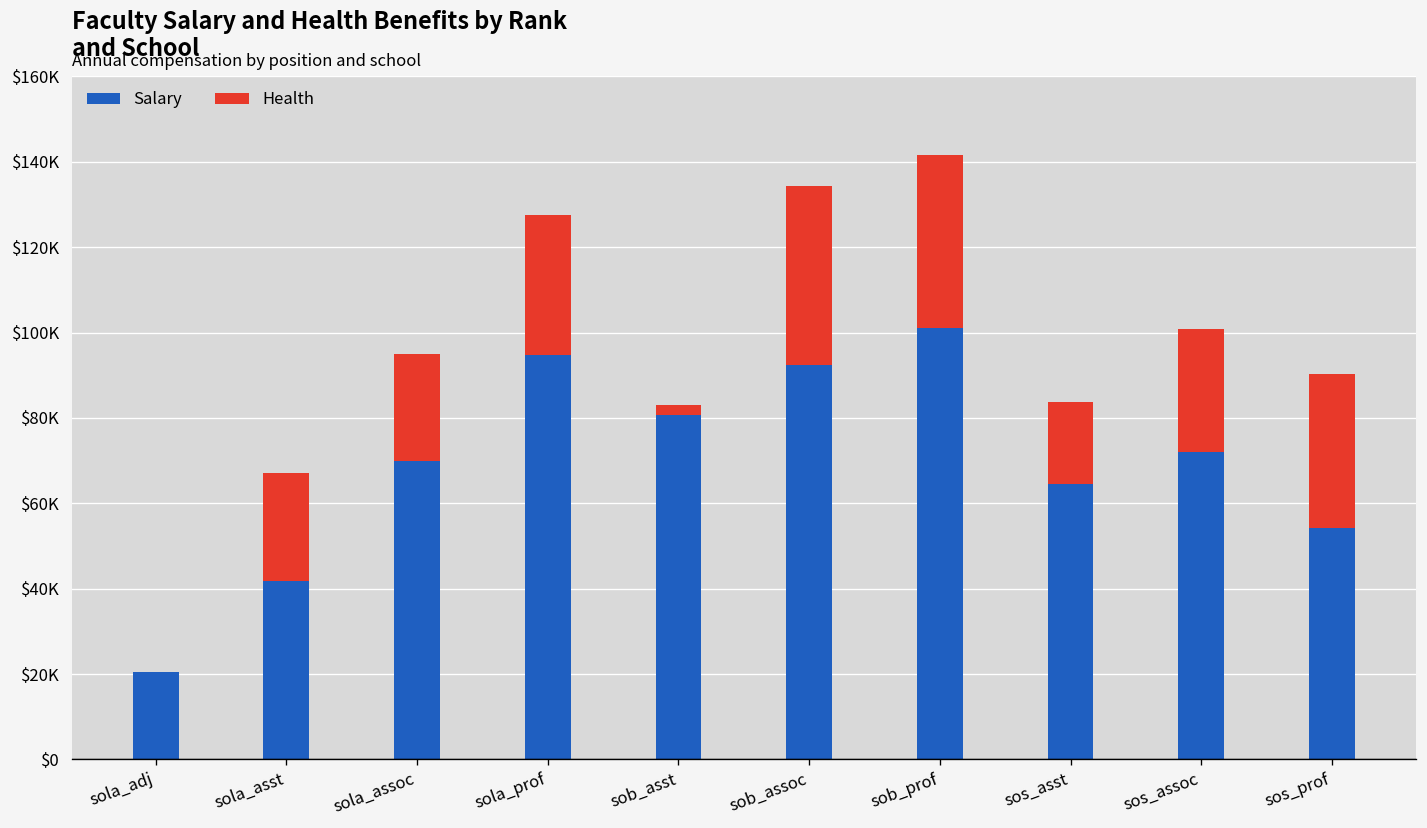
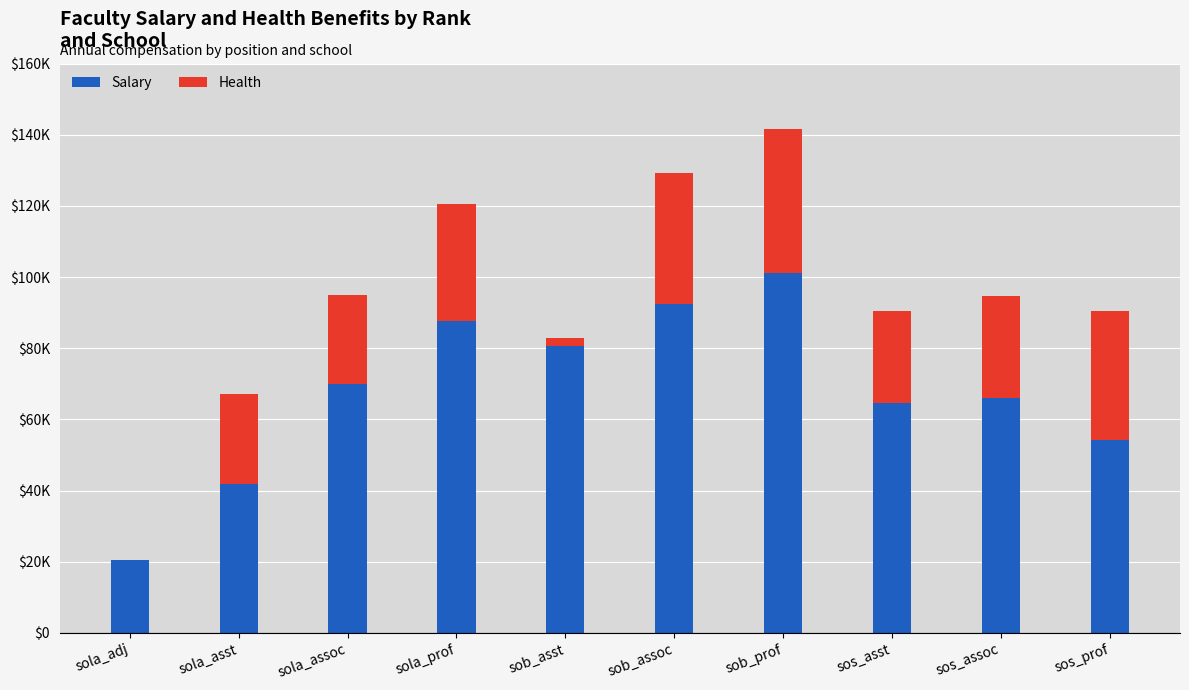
  {
    "Salary": {
      "sola_adj": "$20000",
      "sola_asst": "$42000",
      "sola_assoc": "$70000",
-     "sola_prof": "$95000",
+     "sola_prof": "$88000",
      "sob_asst": "$81000",
      "sob_assoc": "$92000",
      "sob_prof": "$101000",
      "sos_asst": "$65000",
-     "sos_assoc": "$72000",
+     "sos_assoc": "$66000",
      "sos_prof": "$54000"
    },
    "Health": {
      "sola_adj": "$0",
      "sola_asst": "$25000",
      "sola_assoc": "$25000",
      "sola_prof": "$33000",
      "sob_asst": "$2000",
-     "sob_assoc": "$42000",
+     "sob_assoc": "$37000",
      "sob_prof": "$40000",
-     "sos_asst": "$19000",
+     "sos_asst": "$26000",
      "sos_assoc": "$29000",
      "sos_prof": "$36000"
    }
  }
